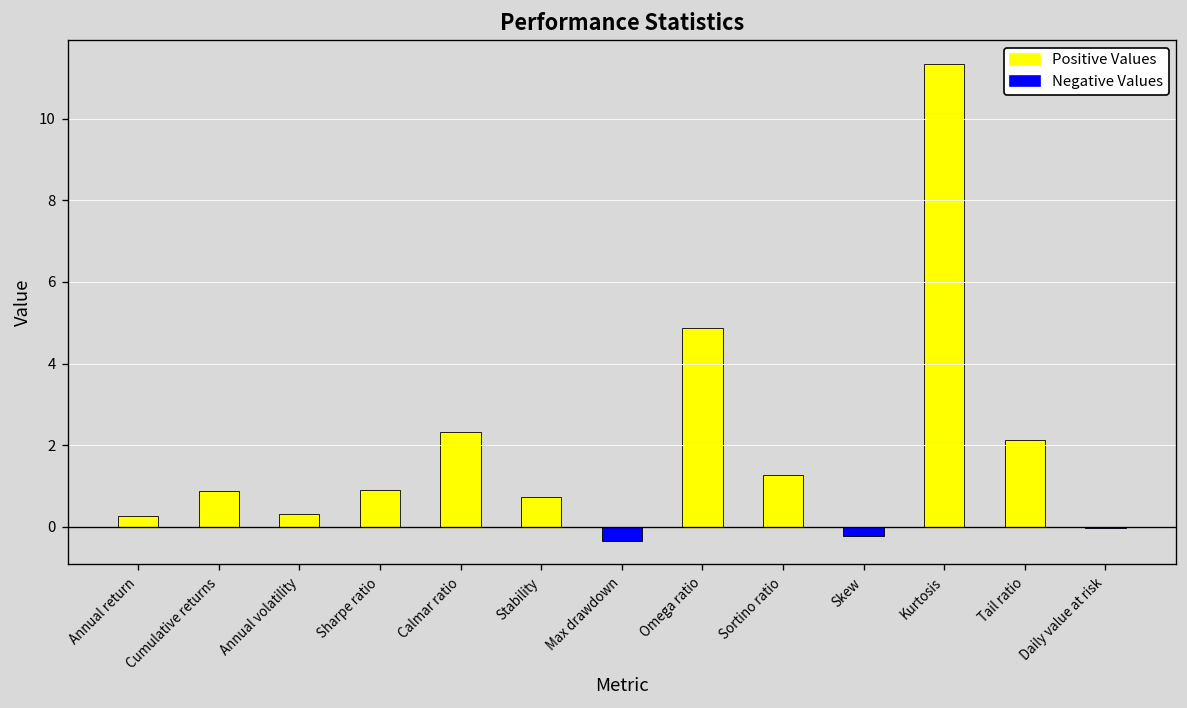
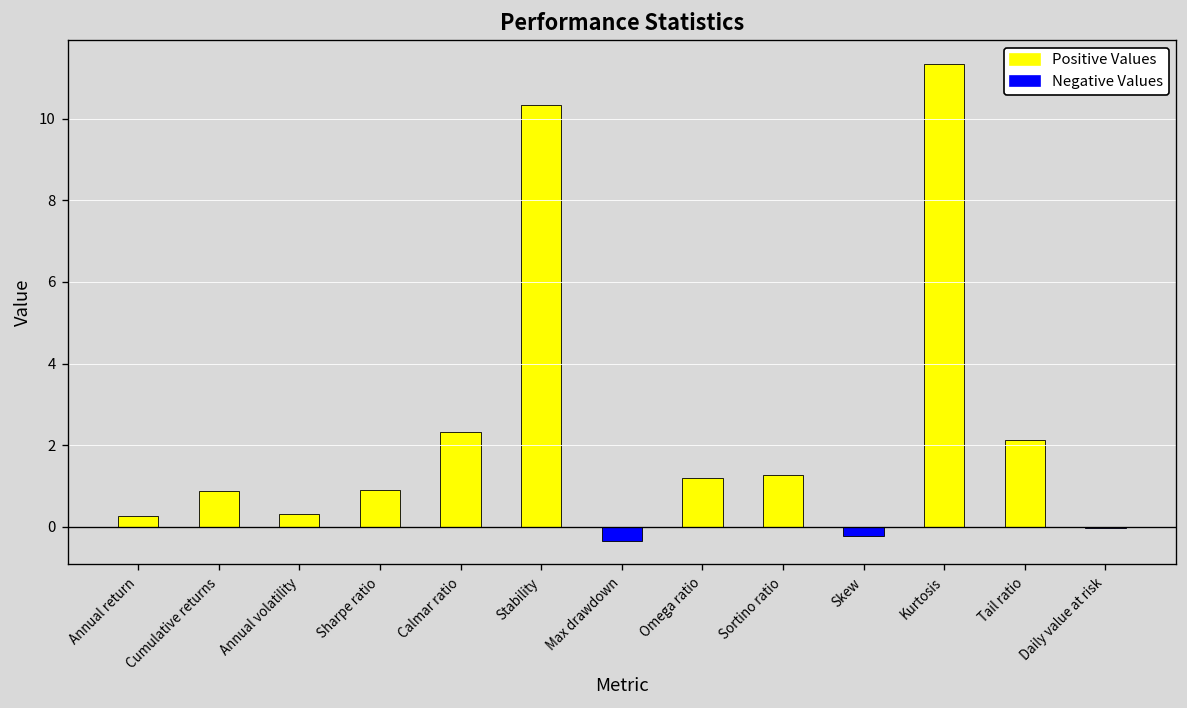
  {
    "Annual return": 0.3,
    "Cumulative returns": 0.9,
    "Annual volatility": 0.3,
    "Sharpe ratio": 0.9,
    "Calmar ratio": 2.3,
-   "Stability": 0.7,
+   "Stability": 10.3,
    "Max drawdown": -0.3,
-   "Omega ratio": 4.9,
+   "Omega ratio": 1.2,
    "Sortino ratio": 1.3,
    "Skew": -0.2,
    "Kurtosis": 11.3,
    "Tail ratio": 2.1
  }
